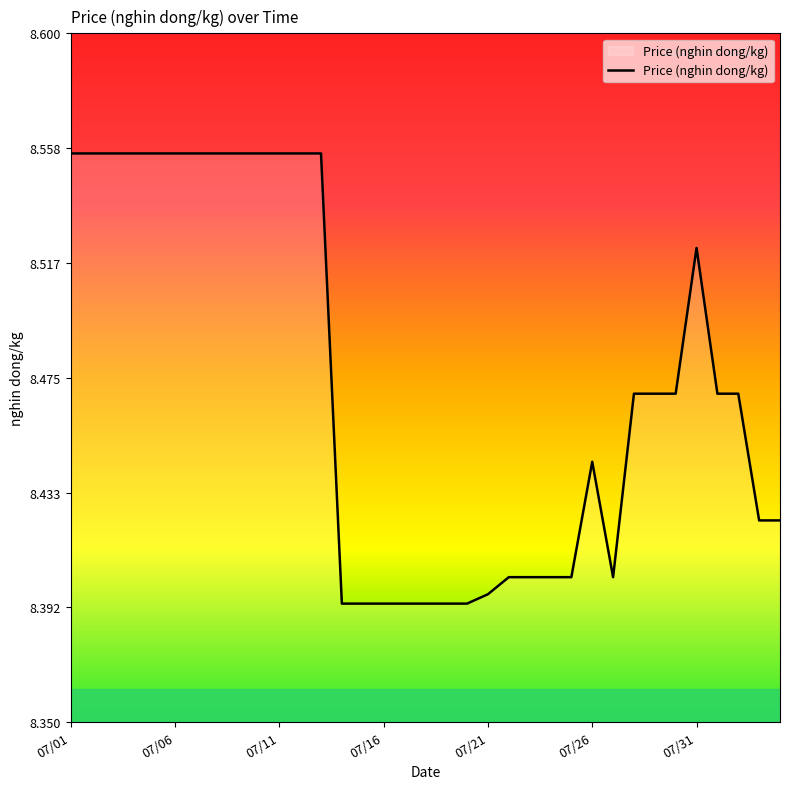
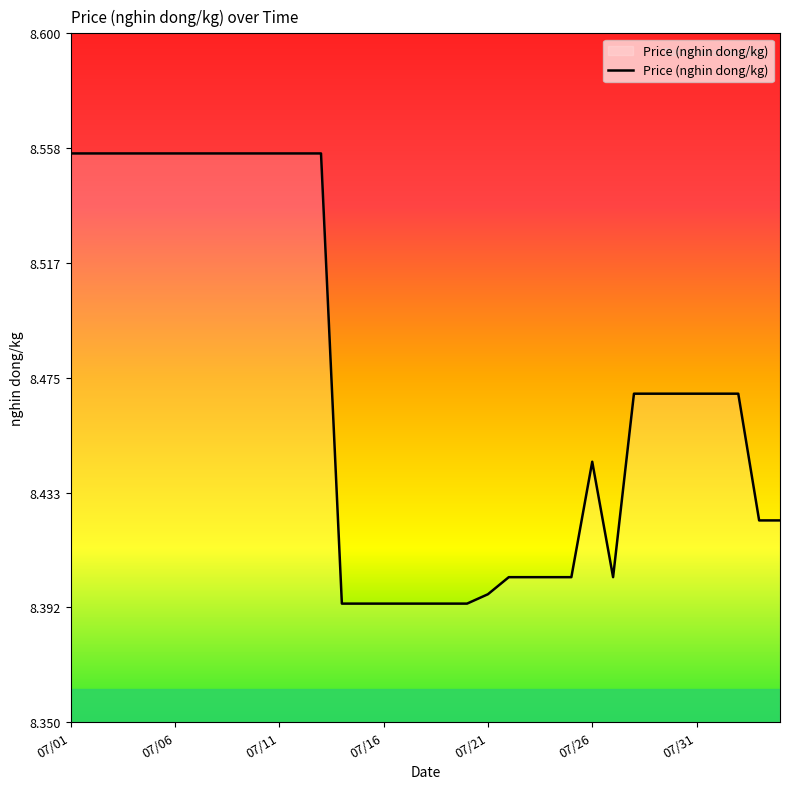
  {
    "07/01": 8.556,
    "07/06": 8.556,
    "07/11": 8.556,
    "07/16": 8.393,
    "07/21": 8.396,
    "07/26": 8.445,
-   "07/31": 8.522
+   "07/31": 8.469
  }
